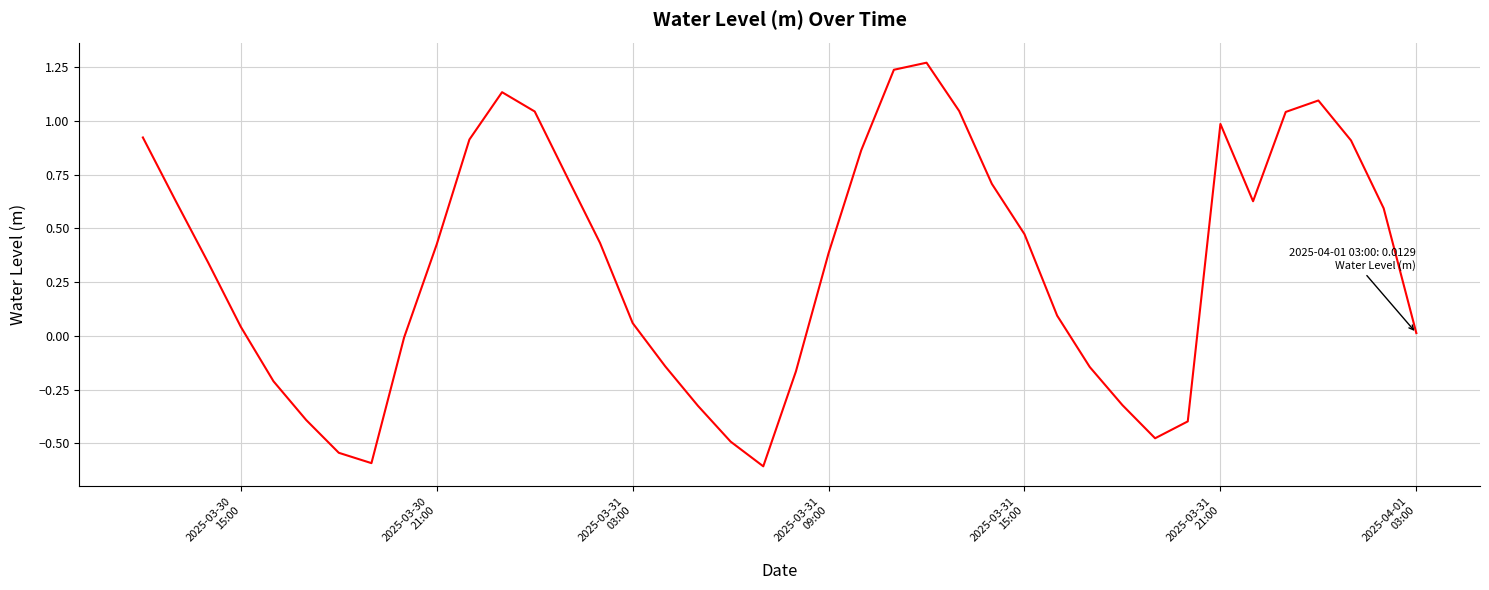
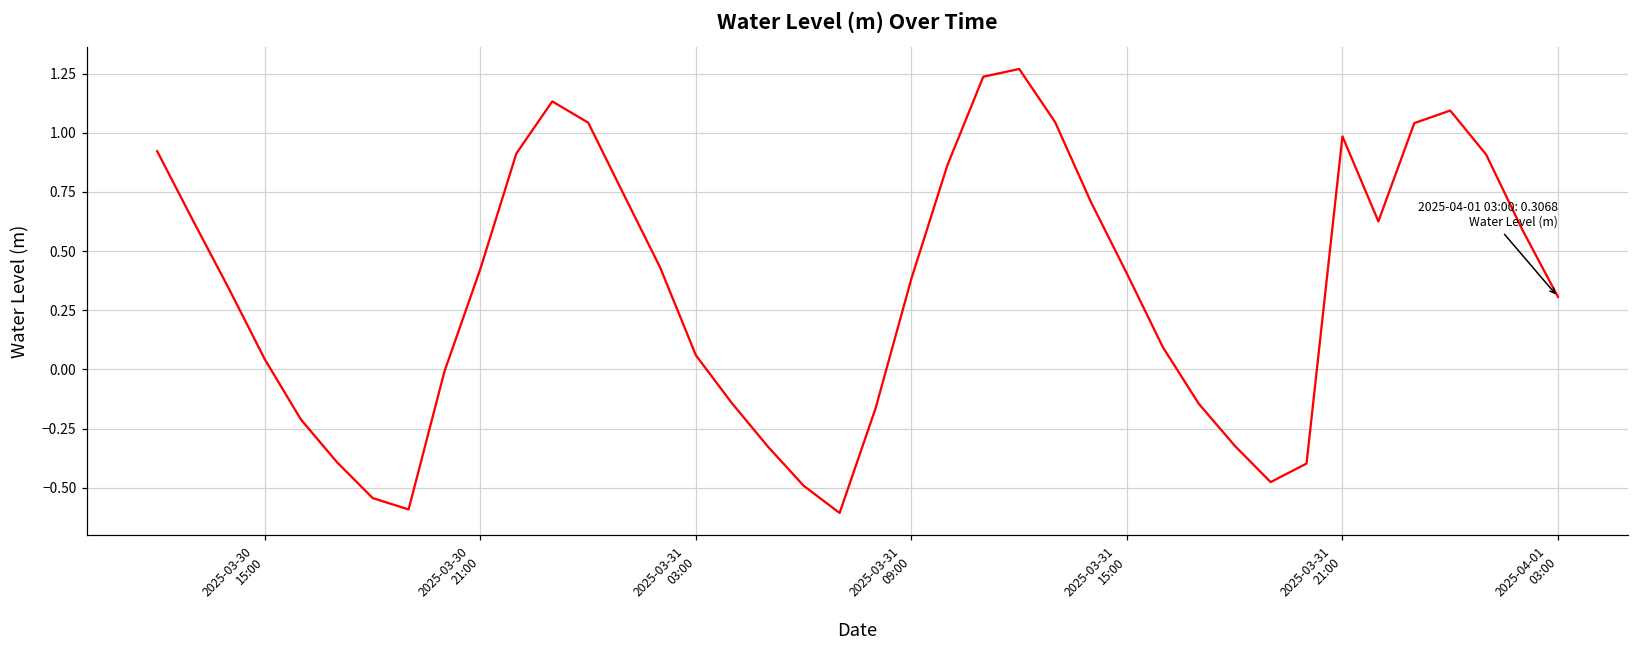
  {
-   "2025-03-31 15:00": 0.47,
-   "2025-04-01 03:00": 0.0129
+   "2025-03-31 15:00": 0.40,
+   "2025-04-01 03:00": 0.3068
  }
